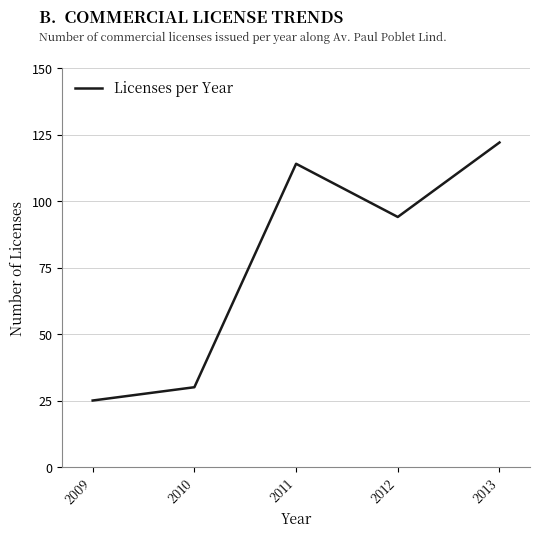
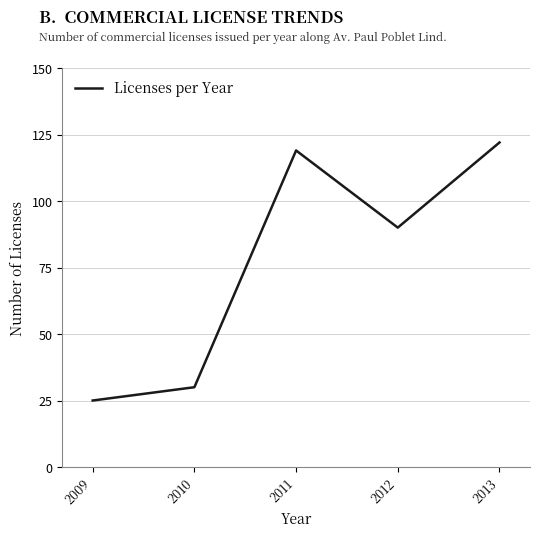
  {
    "2009": 25,
    "2010": 30,
-   "2011": 114,
-   "2012": 94,
+   "2011": 119,
+   "2012": 90,
    "2013": 122
  }
